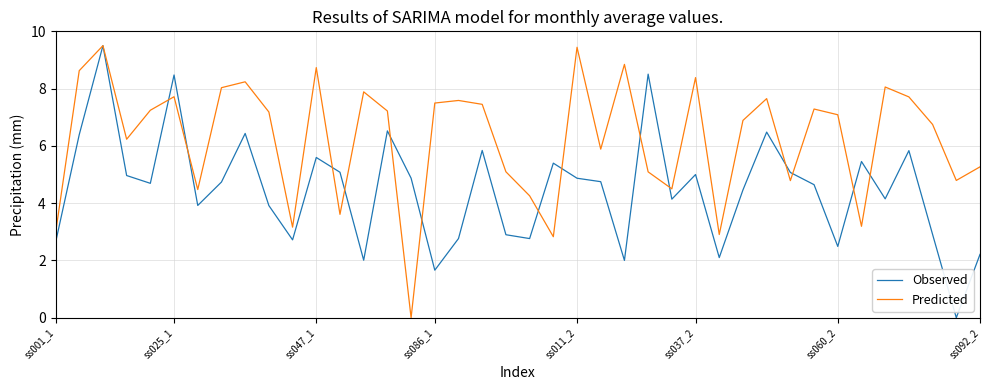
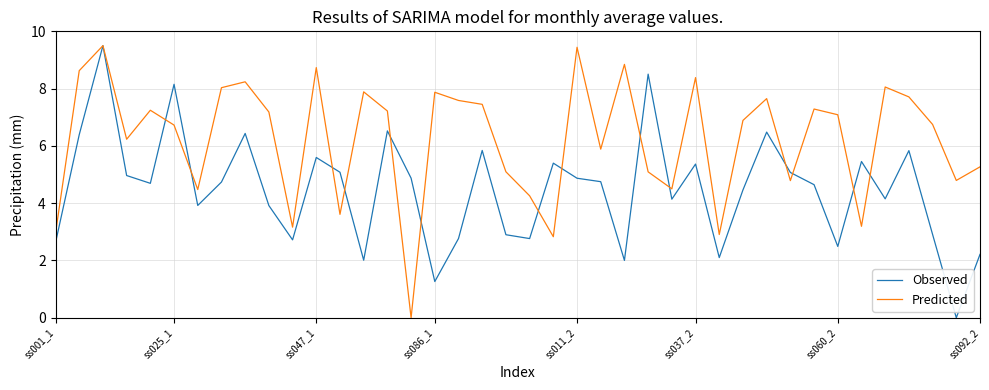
  {
    "Observed": {
      "ss001_1": 2.6,
-     "ss025_1": 8.5,
+     "ss025_1": 8.2,
      "ss047_1": 5.6,
-     "ss086_1": 1.7,
+     "ss086_1": 1.3,
      "ss011_2": 4.9,
-     "ss037_2": 5.0,
+     "ss037_2": 5.4,
      "ss060_2": 2.5,
      "ss092_2": 2.2
    },
    "Predicted": {
      "ss001_1": 2.9,
-     "ss025_1": 7.7,
+     "ss025_1": 6.7,
      "ss047_1": 8.7,
-     "ss086_1": 7.5,
+     "ss086_1": 7.9,
      "ss011_2": 9.4,
      "ss037_2": 8.4,
      "ss060_2": 7.1,
      "ss092_2": 5.3
    }
  }
